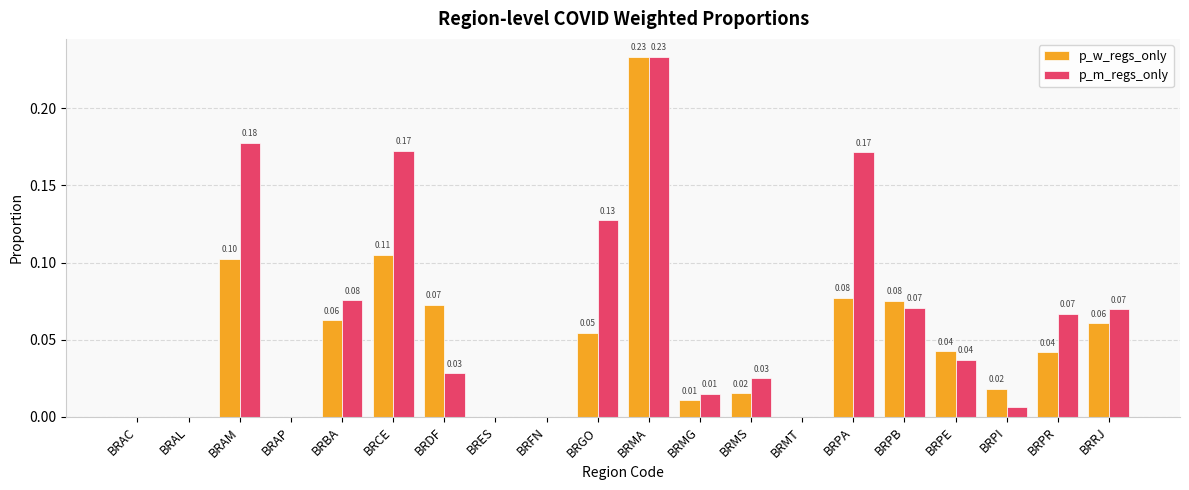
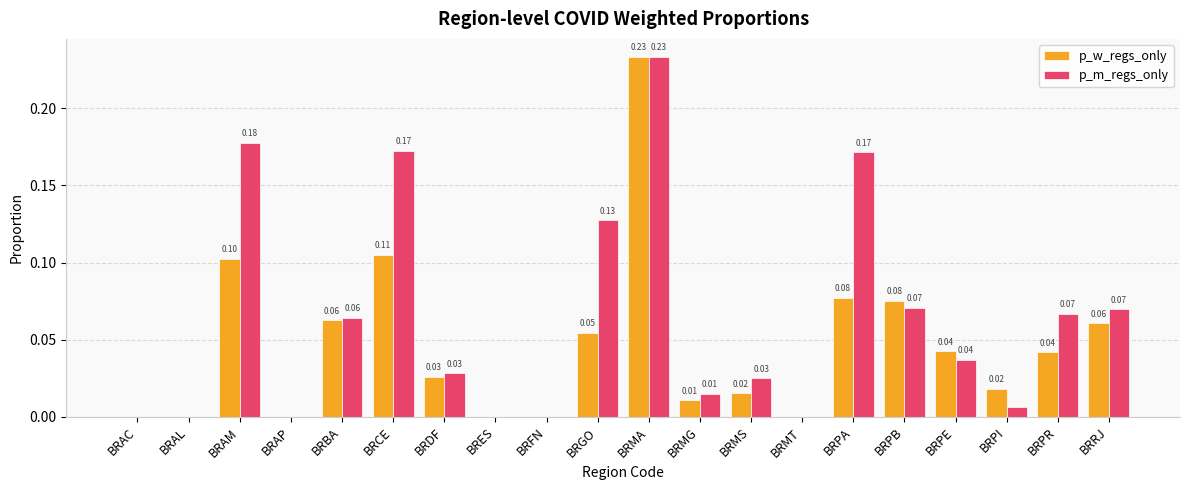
  {
    "p_w_regs_only": {
      "BRAM": 0.10,
      "BRBA": 0.06,
      "BRCE": 0.11,
-     "BRDF": 0.07,
+     "BRDF": 0.03,
      "BRGO": 0.05,
      "BRMA": 0.23,
      "BRMG": 0.01,
      "BRMS": 0.02,
      "BRPA": 0.08,
      "BRPB": 0.08,
      "BRPE": 0.04,
      "BRPI": 0.02,
      "BRPR": 0.04,
      "BRRJ": 0.06
    },
    "p_m_regs_only": {
      "BRAM": 0.18,
-     "BRBA": 0.08,
+     "BRBA": 0.06,
      "BRCE": 0.17,
      "BRDF": 0.03,
      "BRGO": 0.13,
      "BRMA": 0.23,
      "BRMG": 0.01,
      "BRMS": 0.03,
      "BRPA": 0.17,
      "BRPB": 0.07,
      "BRPE": 0.04,
      "BRPR": 0.07,
      "BRRJ": 0.07
    }
  }
